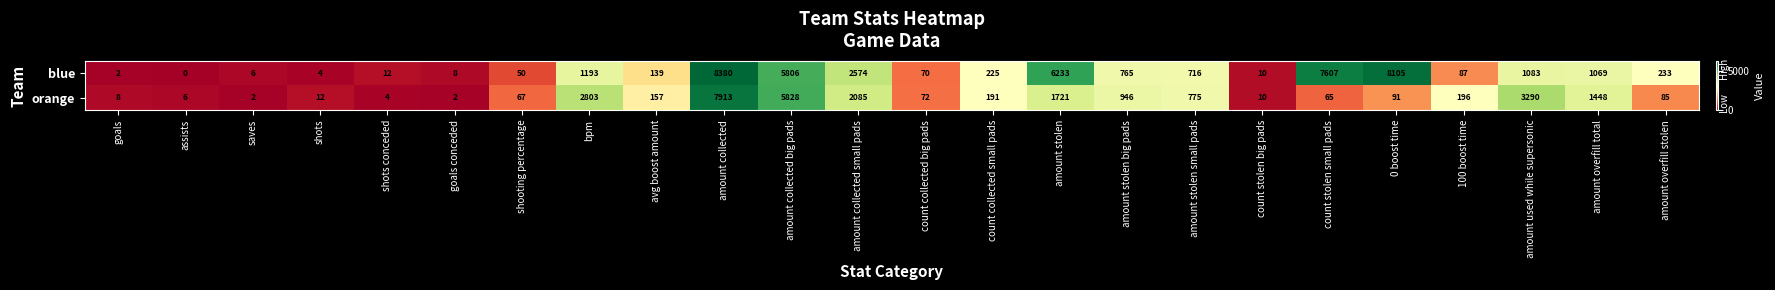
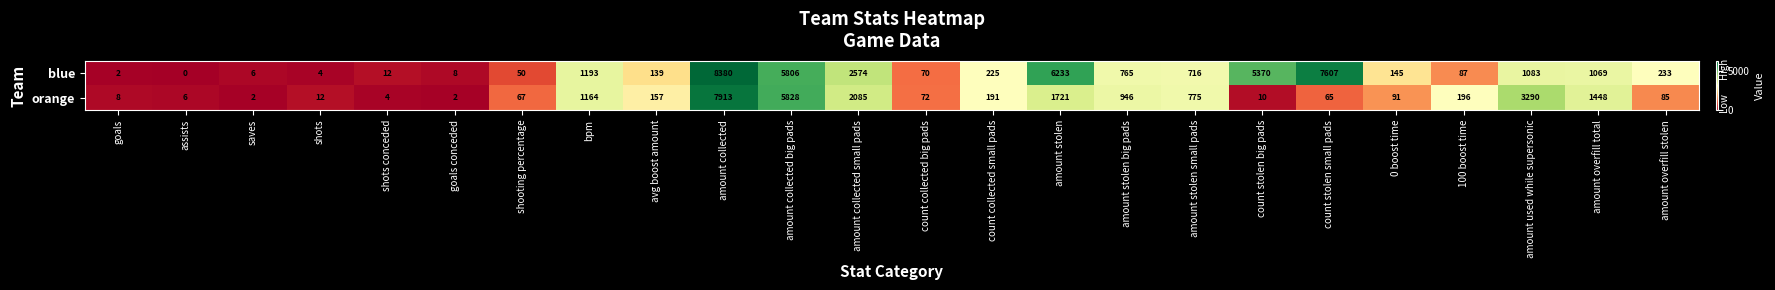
  {
    "blue": {
      "goals": 2,
      "assists": 0,
      "saves": 6,
      "shots": 4,
      "shots conceded": 12,
      "goals conceded": 8,
      "shooting percentage": 50,
      "bpm": 1193,
      "avg boost amount": 139,
      "amount collected": 8380,
      "amount collected big pads": 5806,
      "amount collected small pads": 2574,
      "count collected big pads": 70,
      "count collected small pads": 225,
      "amount stolen": 6233,
      "amount stolen big pads": 765,
      "amount stolen small pads": 716,
-     "count stolen big pads": 10,
+     "count stolen big pads": 5370,
      "count stolen small pads": 7607,
-     "0 boost time": 8105,
+     "0 boost time": 145,
      "100 boost time": 87,
      "amount used while supersonic": 1083,
      "amount overfill total": 1069,
      "amount overfill stolen": 233
    },
    "orange": {
      "goals": 8,
      "assists": 6,
      "saves": 2,
      "shots": 12,
      "shots conceded": 4,
      "goals conceded": 2,
      "shooting percentage": 67,
-     "bpm": 2803,
+     "bpm": 1164,
      "avg boost amount": 157,
      "amount collected": 7913,
      "amount collected big pads": 5828,
      "amount collected small pads": 2085,
      "count collected big pads": 72,
      "count collected small pads": 191,
      "amount stolen": 1721,
      "amount stolen big pads": 946,
      "amount stolen small pads": 775,
      "count stolen big pads": 10,
      "count stolen small pads": 65,
      "0 boost time": 91,
      "100 boost time": 196,
      "amount used while supersonic": 3290,
      "amount overfill total": 1448,
      "amount overfill stolen": 85
    }
  }
